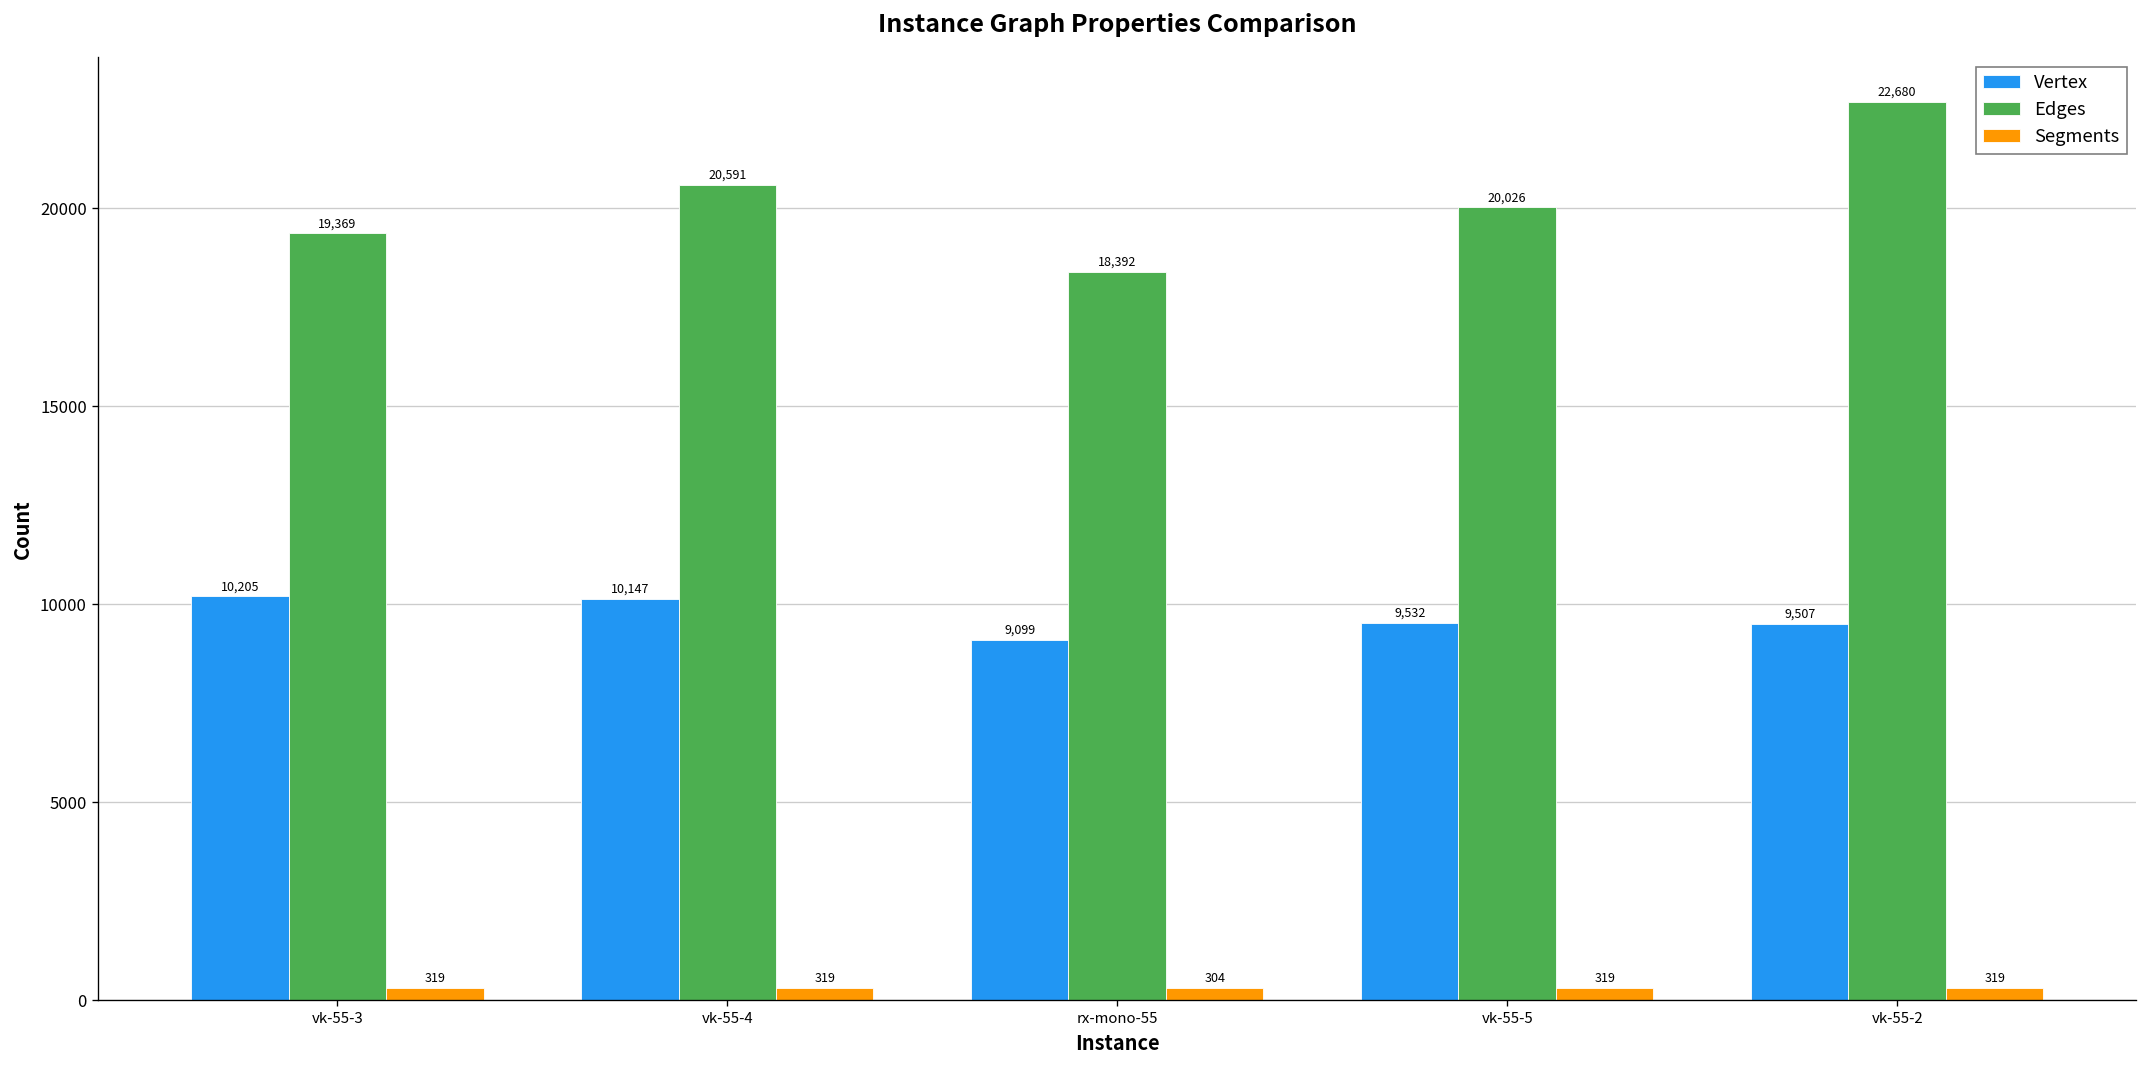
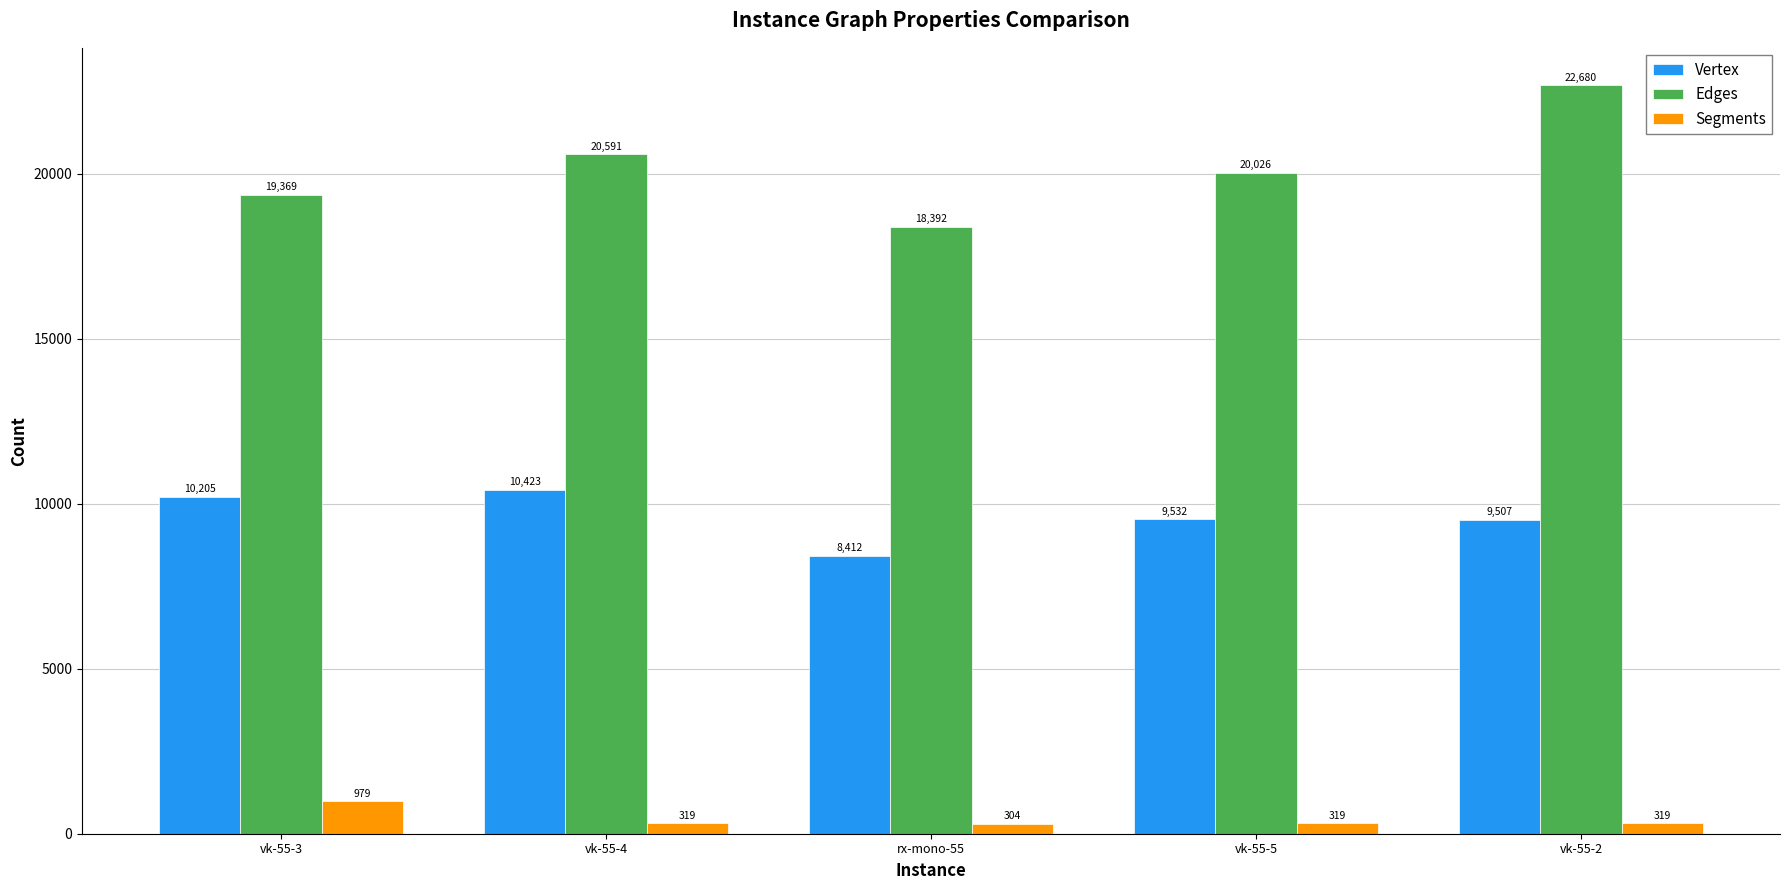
  {
    "Vertex": {
      "vk-55-3": "10,205",
-     "vk-55-4": "10,147",
-     "rx-mono-55": "9,099",
+     "vk-55-4": "10,423",
+     "rx-mono-55": "8,412",
      "vk-55-5": "9,532",
      "vk-55-2": "9,507"
    },
    "Edges": {
      "vk-55-3": "19,369",
      "vk-55-4": "20,591",
      "rx-mono-55": "18,392",
      "vk-55-5": "20,026",
      "vk-55-2": "22,680"
    },
    "Segments": {
-     "vk-55-3": "319",
+     "vk-55-3": "979",
      "vk-55-4": "319",
      "rx-mono-55": "304",
      "vk-55-5": "319",
      "vk-55-2": "319"
    }
  }
